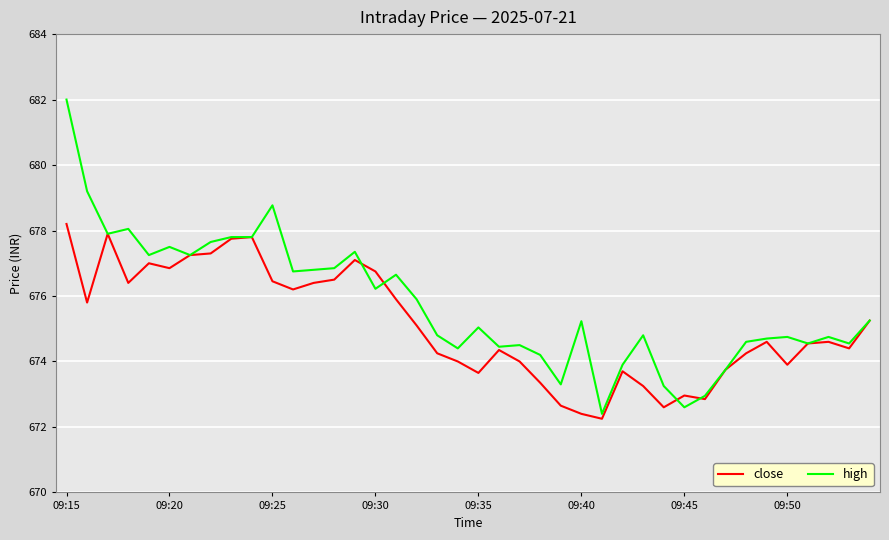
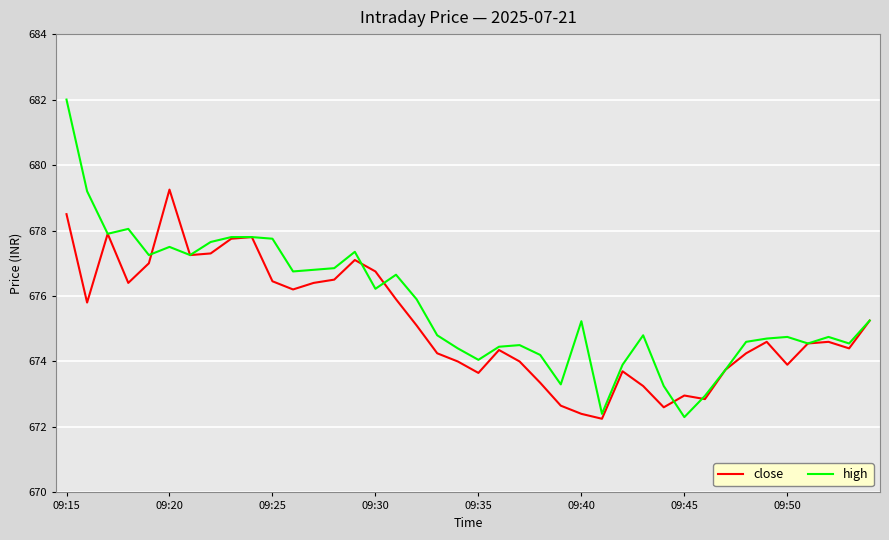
  {
    "close": {
-     "09:15": 678.2,
-     "09:20": 676.9,
+     "09:15": 678.5,
+     "09:20": 679.3,
      "09:25": 676.5,
      "09:30": 676.8,
      "09:35": 673.7,
      "09:40": 672.4,
      "09:45": 673.0,
      "09:50": 673.9
    },
    "high": {
      "09:15": 682.0,
      "09:20": 677.5,
-     "09:25": 678.8,
+     "09:25": 677.8,
      "09:30": 676.2,
-     "09:35": 675.0,
+     "09:35": 674.1,
      "09:40": 675.2,
-     "09:45": 672.6,
+     "09:45": 672.3,
      "09:50": 674.8
    }
  }
